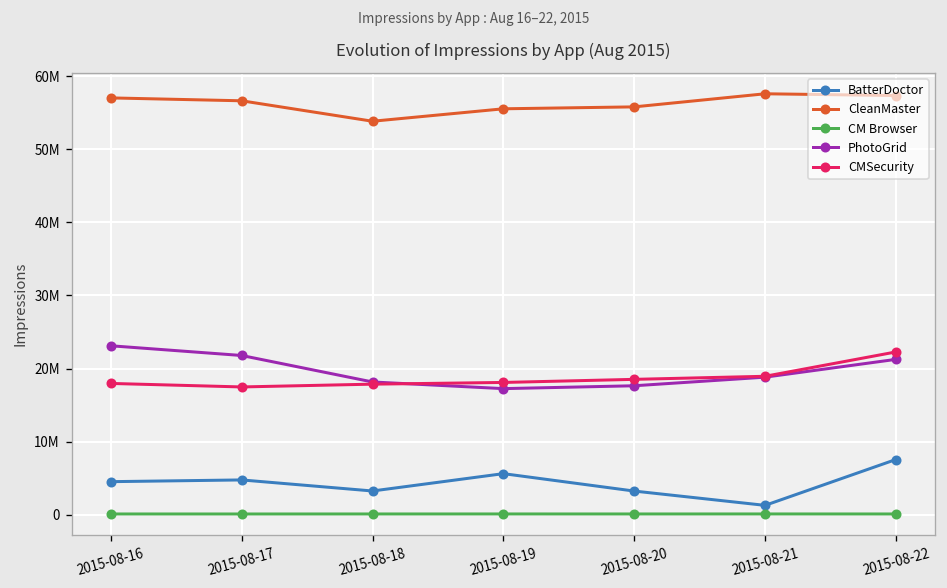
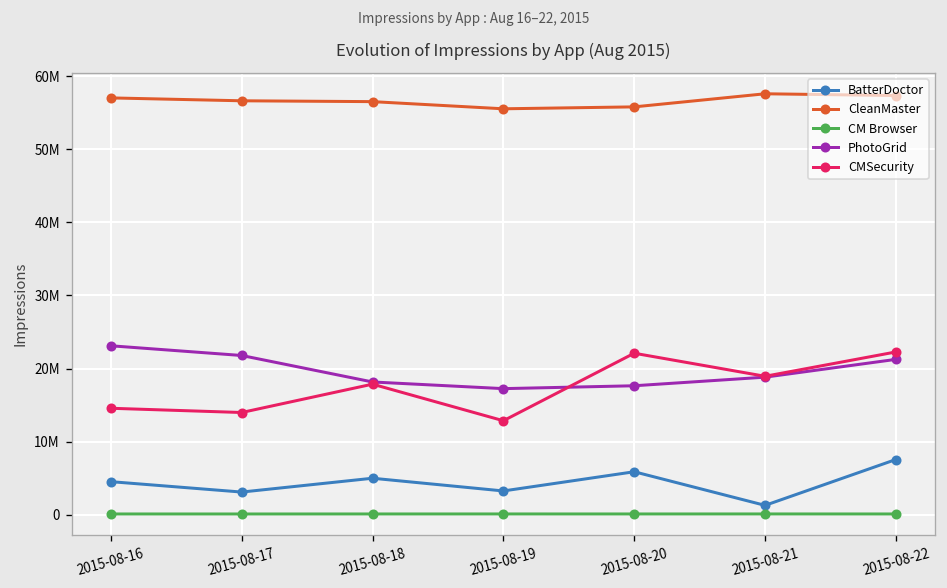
  {
    "BatterDoctor": {
      "2015-08-16": 5000000,
-     "2015-08-17": 5000000,
-     "2015-08-18": 3000000,
-     "2015-08-19": 6000000,
-     "2015-08-20": 3000000,
+     "2015-08-17": 3000000,
+     "2015-08-18": 5000000,
+     "2015-08-19": 3000000,
+     "2015-08-20": 6000000,
      "2015-08-21": 1000000,
      "2015-08-22": 8000000
    },
    "CleanMaster": {
      "2015-08-16": 57000000,
      "2015-08-17": 57000000,
-     "2015-08-18": 54000000,
+     "2015-08-18": 57000000,
      "2015-08-19": 56000000,
      "2015-08-20": 56000000,
      "2015-08-21": 58000000
    },
    "CM Browser": {
      "2015-08-16": 0,
      "2015-08-17": 0,
      "2015-08-18": 0,
      "2015-08-19": 0,
      "2015-08-20": 0,
      "2015-08-21": 0,
      "2015-08-22": 0
    },
    "PhotoGrid": {
      "2015-08-16": 23000000,
      "2015-08-17": 22000000,
      "2015-08-19": 17000000,
      "2015-08-20": 18000000,
      "2015-08-22": 21000000
    },
    "CMSecurity": {
-     "2015-08-16": 18000000,
-     "2015-08-17": 17000000,
-     "2015-08-19": 18000000,
-     "2015-08-20": 19000000,
+     "2015-08-16": 15000000,
+     "2015-08-17": 14000000,
+     "2015-08-19": 13000000,
+     "2015-08-20": 22000000,
      "2015-08-22": 22000000
    }
  }
